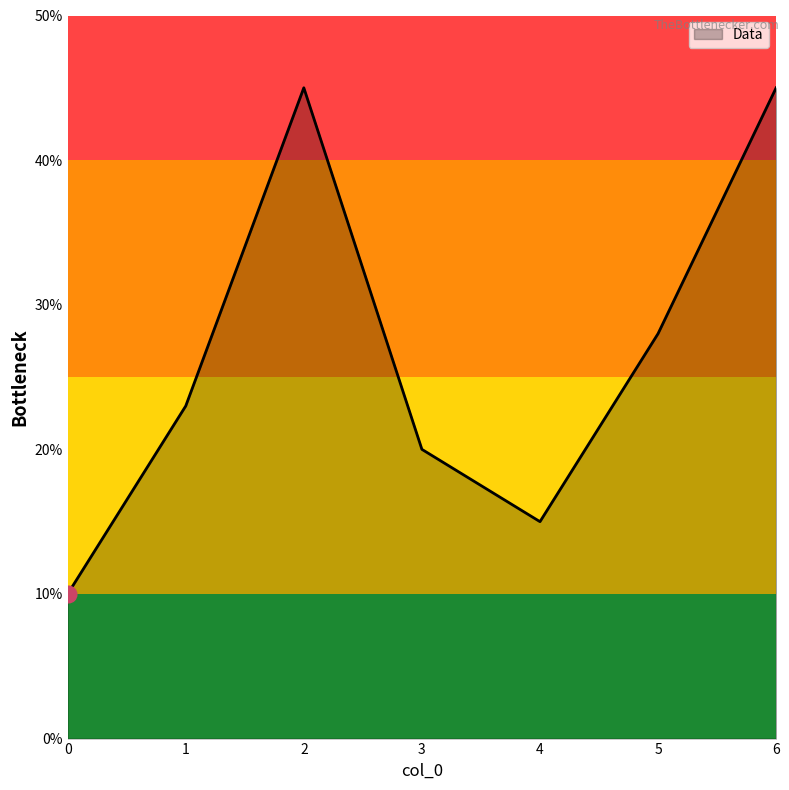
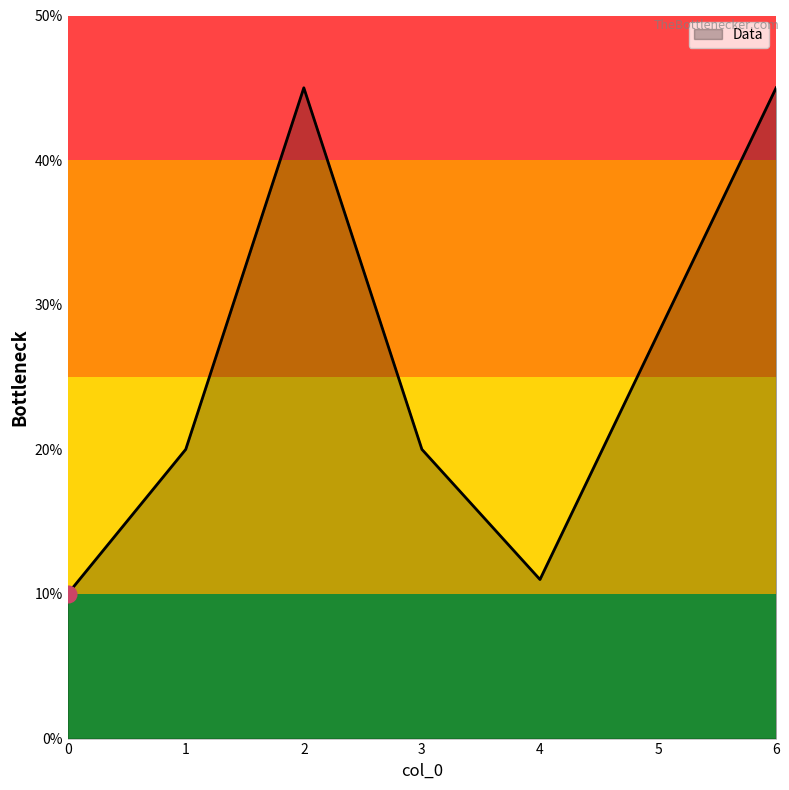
  {
    "Data": {
-     "1": "23%",
+     "1": "20%",
      "2": "45%",
      "3": "20%",
-     "4": "15%",
+     "4": "11%",
      "5": "28%",
      "6": "45%"
    }
  }
